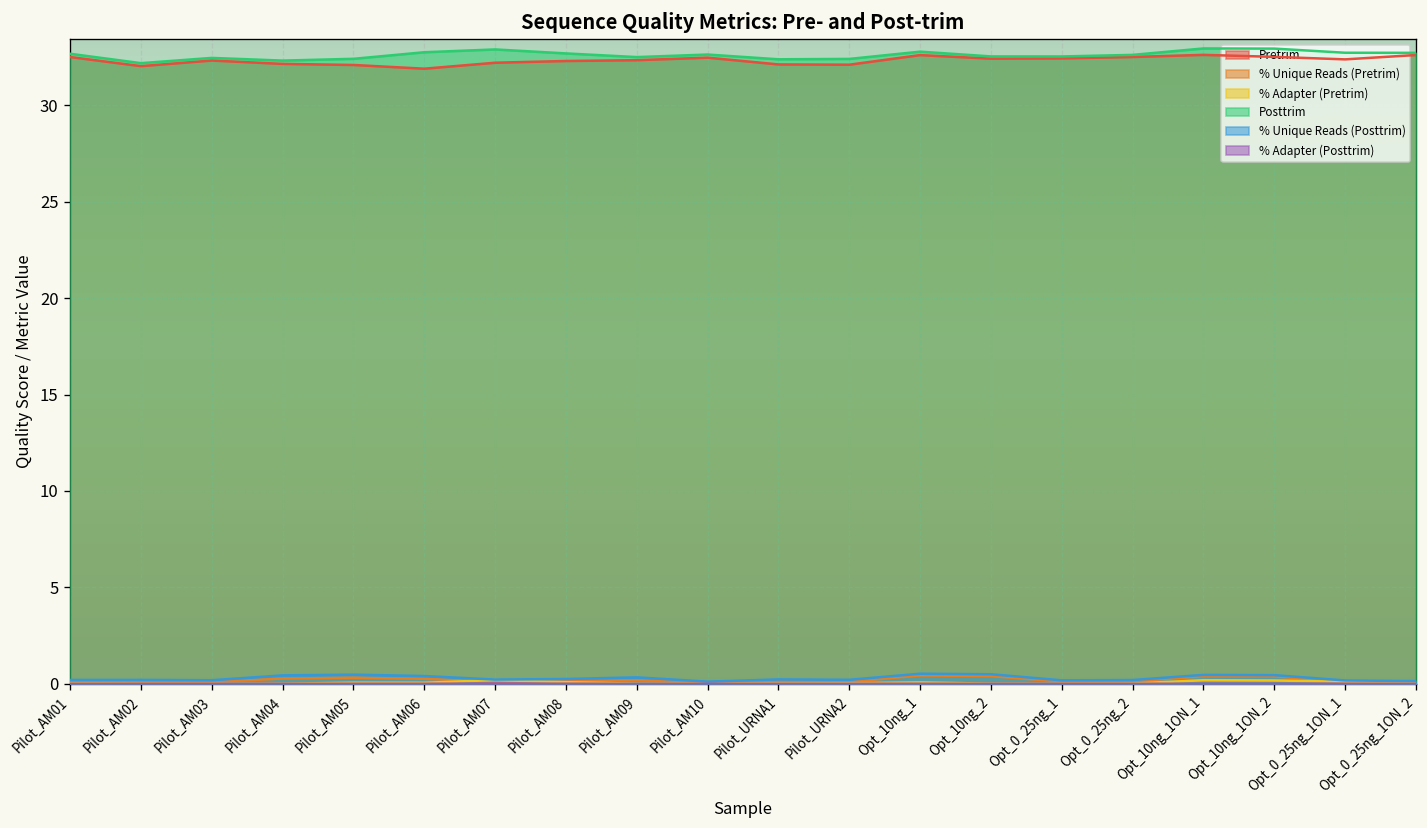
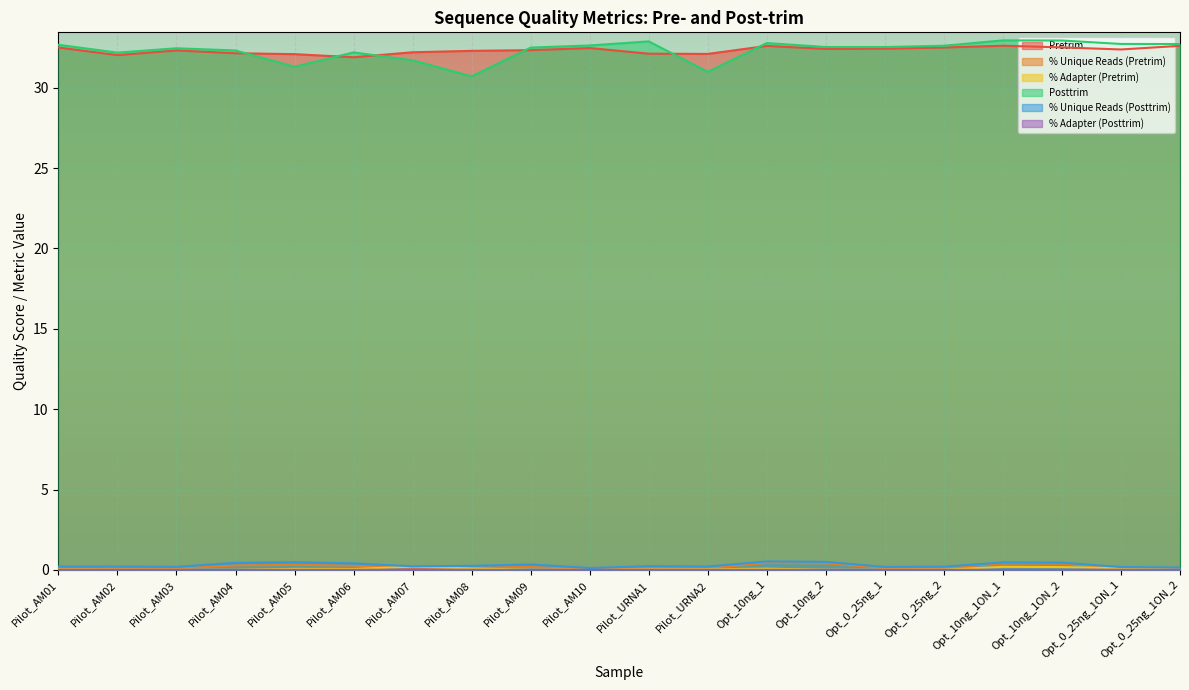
  {
    "% Adapter (Pretrim)": {
      "Opt_10ng_1ON_1": 0.2,
      "Opt_10ng_1ON_2": 0.2
    },
    "Posttrim": {
      "Pilot_AM01": 32.7,
      "Pilot_AM04": 32.3,
-     "Pilot_AM05": 32.4,
-     "Pilot_AM06": 32.8,
-     "Pilot_AM07": 32.9,
-     "Pilot_AM08": 32.7,
+     "Pilot_AM05": 31.3,
+     "Pilot_AM06": 32.2,
+     "Pilot_AM07": 31.7,
+     "Pilot_AM08": 30.7,
      "Pilot_AM09": 32.5,
      "Pilot_AM10": 32.6,
-     "Pilot_URNA1": 32.4,
-     "Pilot_URNA2": 32.4,
+     "Pilot_URNA1": 32.9,
+     "Pilot_URNA2": 31.0,
      "Opt_10ng_1": 32.8,
      "Opt_10ng_1ON_1": 33.0
    },
    "% Unique Reads (Posttrim)": {
      "Pilot_AM04": 0.4,
      "Pilot_AM05": 0.5
    },
    "% Adapter (Posttrim)": {
      "Opt_10ng_1ON_1": 0.0,
      "Opt_10ng_1ON_2": 0.0
    }
  }
